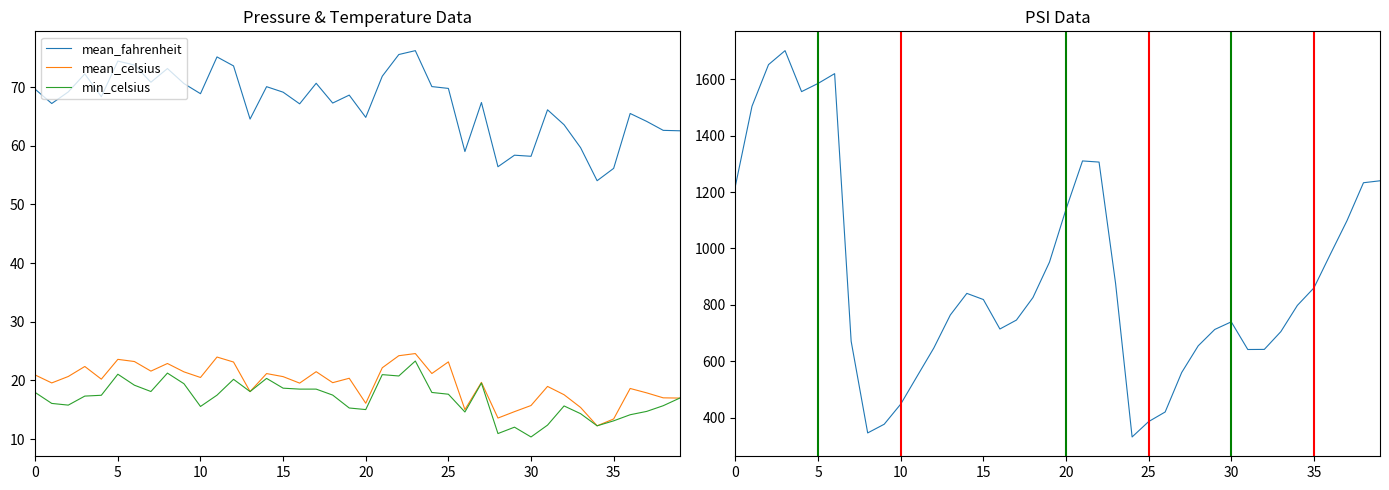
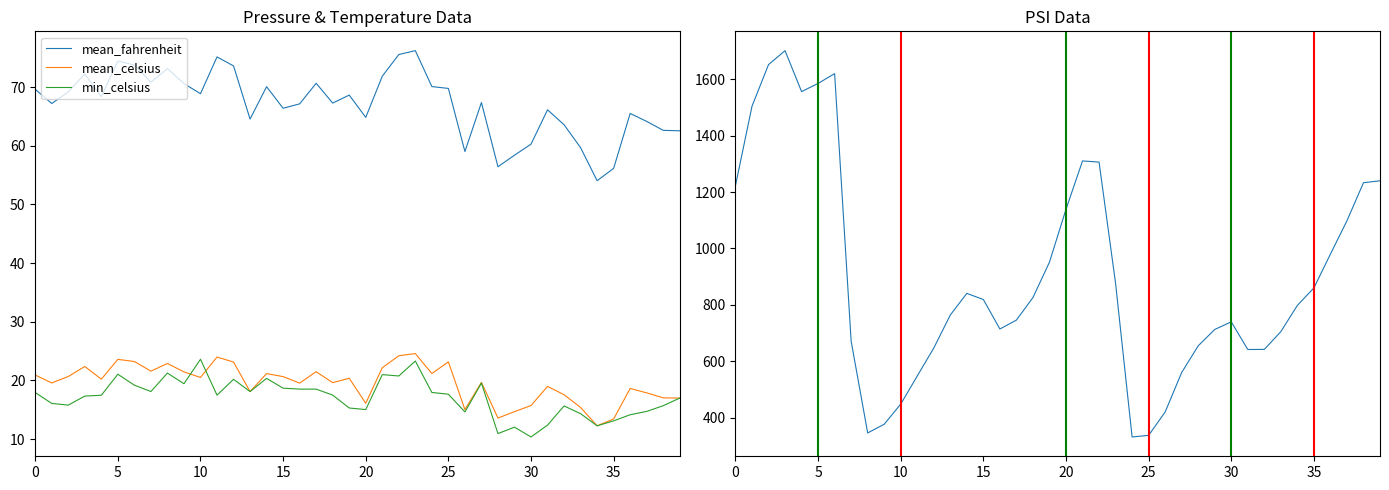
  {
    "Pressure & Temperature Data": {
      "mean_fahrenheit": {
        "0": 70,
        "10": 69,
-       "15": 69,
+       "15": 66,
        "20": 65,
        "25": 70,
-       "30": 58,
+       "30": 60,
        "35": 56
      },
      "mean_celsius": {
        "0": 21,
        "5": 24,
        "10": 20,
        "15": 21,
        "20": 16,
        "25": 23,
        "30": 16
      },
      "min_celsius": {
        "0": 18,
        "5": 21,
-       "10": 16,
+       "10": 24,
        "15": 19,
        "20": 15,
        "25": 18,
        "30": 10
      }
    },
    "PSI Data": {
      "0": 1220,
      "5": 1590,
      "10": 450,
      "15": 820,
      "20": 1140,
-     "25": 390,
+     "25": 340,
      "30": 740,
      "35": 860
    }
  }
